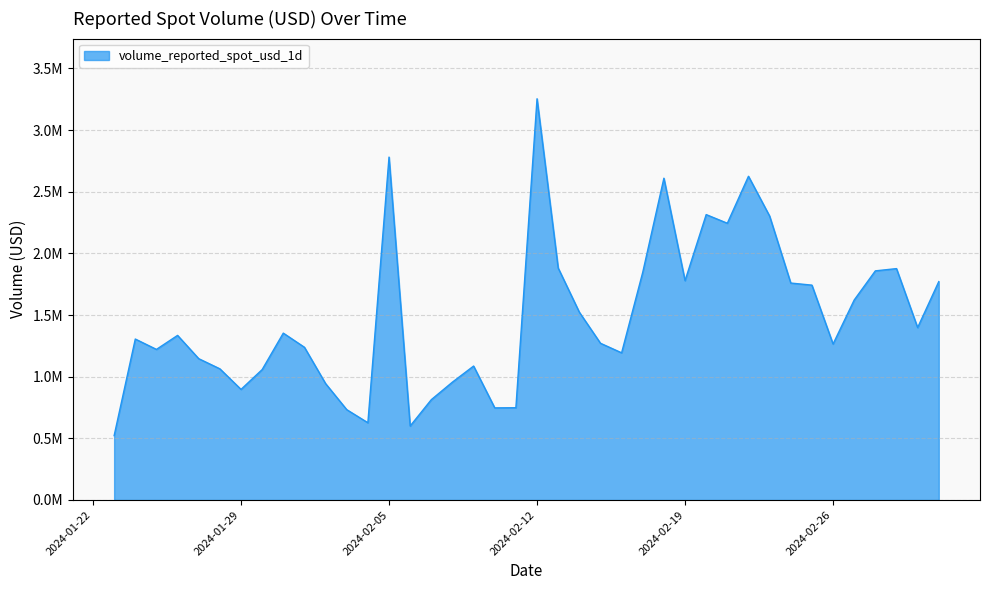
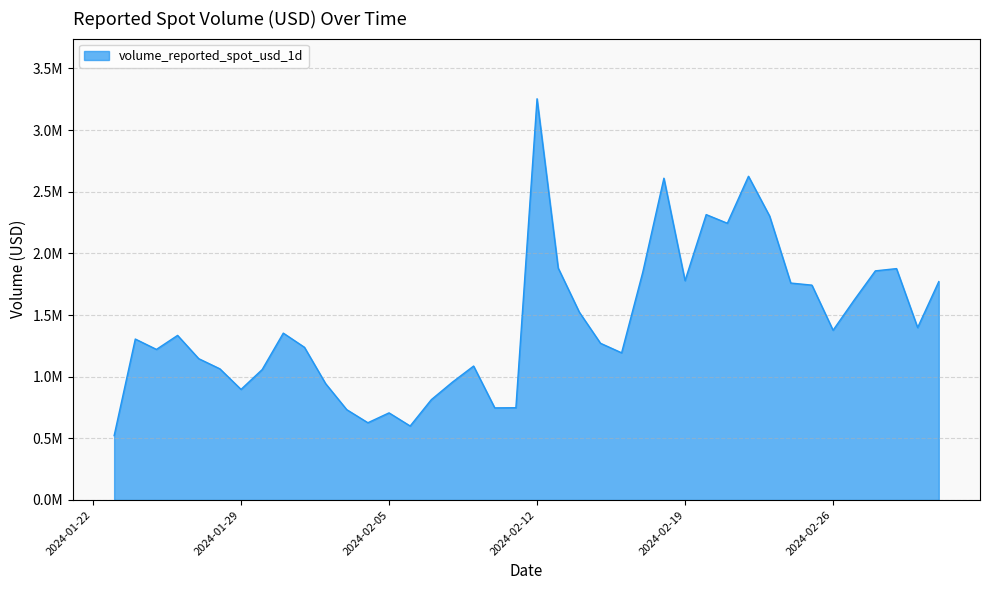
  {
    "2024-01-29": 900000,
-   "2024-02-05": 2780000,
+   "2024-02-05": 710000,
    "2024-02-12": 3250000,
    "2024-02-19": 1780000,
-   "2024-02-26": 1270000
+   "2024-02-26": 1380000
  }
